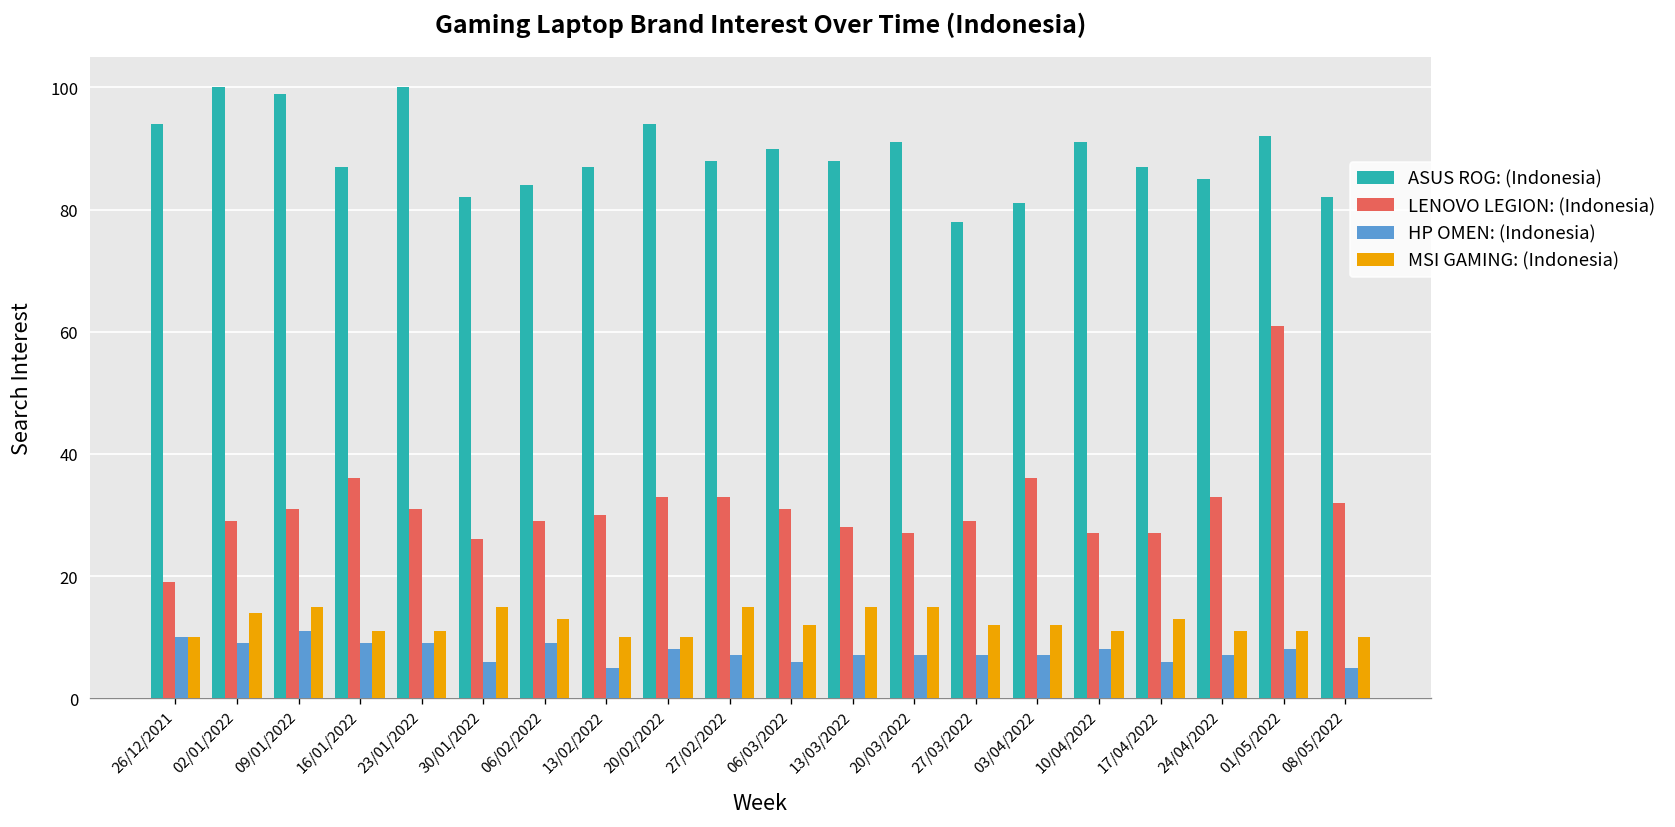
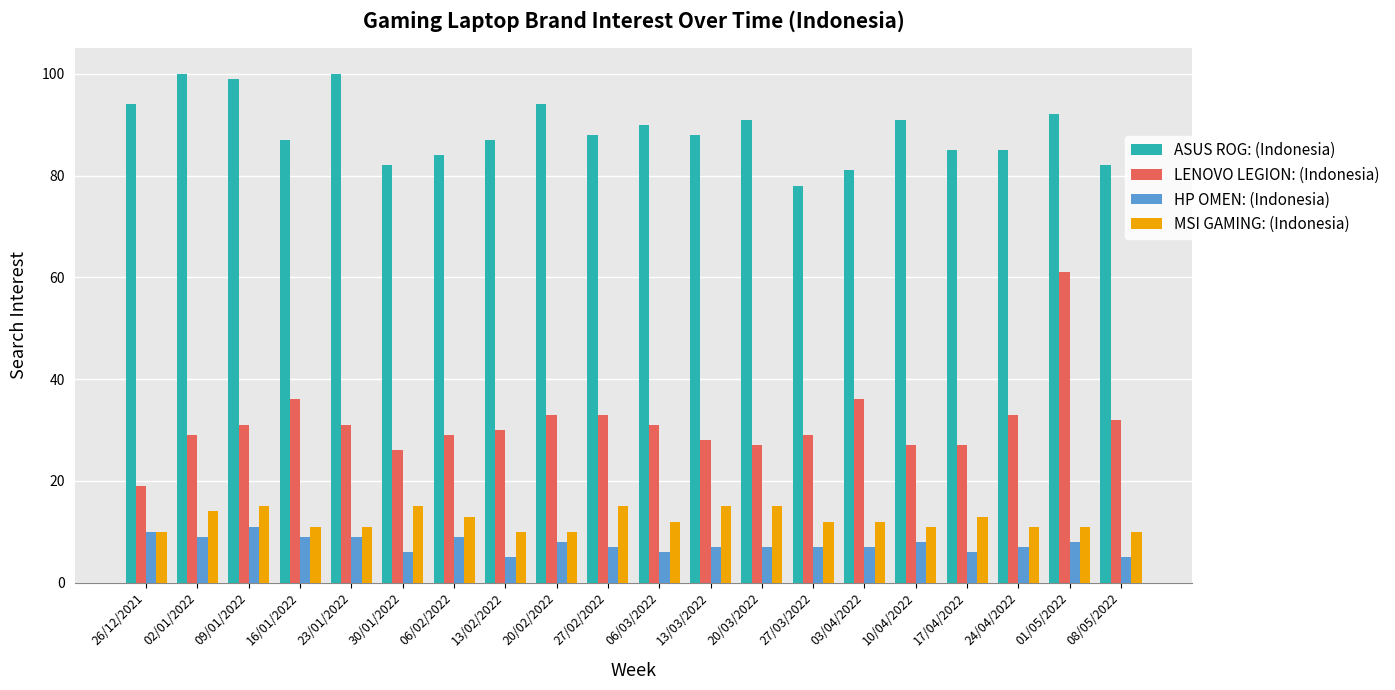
  {
    "ASUS ROG: (Indonesia)": {
      "26/12/2021": 94,
      "02/01/2022": 100,
      "09/01/2022": 99,
      "16/01/2022": 87,
      "23/01/2022": 100,
      "30/01/2022": 82,
      "06/02/2022": 84,
      "13/02/2022": 87,
      "20/02/2022": 94,
      "27/02/2022": 88,
      "06/03/2022": 90,
      "13/03/2022": 88,
      "20/03/2022": 91,
      "27/03/2022": 78,
      "03/04/2022": 81,
      "10/04/2022": 91,
-     "17/04/2022": 87,
+     "17/04/2022": 85,
      "24/04/2022": 85,
      "01/05/2022": 92,
      "08/05/2022": 82
    },
    "LENOVO LEGION: (Indonesia)": {
      "26/12/2021": 19,
      "02/01/2022": 29,
      "09/01/2022": 31,
      "16/01/2022": 36,
      "23/01/2022": 31,
      "30/01/2022": 26,
      "06/02/2022": 29,
      "13/02/2022": 30,
      "20/02/2022": 33,
      "27/02/2022": 33,
      "06/03/2022": 31,
      "13/03/2022": 28,
      "20/03/2022": 27,
      "27/03/2022": 29,
      "03/04/2022": 36,
      "10/04/2022": 27,
      "17/04/2022": 27,
      "24/04/2022": 33,
      "01/05/2022": 61,
      "08/05/2022": 32
    },
    "HP OMEN: (Indonesia)": {
      "26/12/2021": 10,
      "02/01/2022": 9,
      "09/01/2022": 11,
      "16/01/2022": 9,
      "23/01/2022": 9,
      "30/01/2022": 6,
      "06/02/2022": 9,
      "13/02/2022": 5,
      "20/02/2022": 8,
      "27/02/2022": 7,
      "06/03/2022": 6,
      "13/03/2022": 7,
      "20/03/2022": 7,
      "27/03/2022": 7,
      "03/04/2022": 7,
      "10/04/2022": 8,
      "17/04/2022": 6,
      "24/04/2022": 7,
      "01/05/2022": 8,
      "08/05/2022": 5
    },
    "MSI GAMING: (Indonesia)": {
      "26/12/2021": 10,
      "02/01/2022": 14,
      "09/01/2022": 15,
      "16/01/2022": 11,
      "23/01/2022": 11,
      "30/01/2022": 15,
      "06/02/2022": 13,
      "13/02/2022": 10,
      "20/02/2022": 10,
      "27/02/2022": 15,
      "06/03/2022": 12,
      "13/03/2022": 15,
      "20/03/2022": 15,
      "27/03/2022": 12,
      "03/04/2022": 12,
      "10/04/2022": 11,
      "17/04/2022": 13,
      "24/04/2022": 11,
      "01/05/2022": 11,
      "08/05/2022": 10
    }
  }
